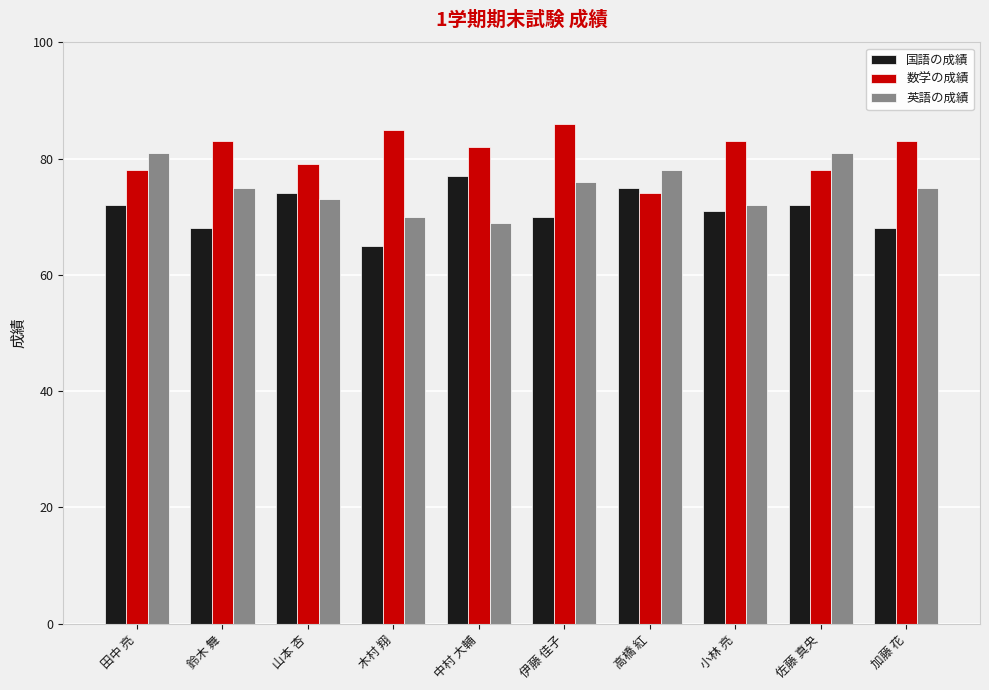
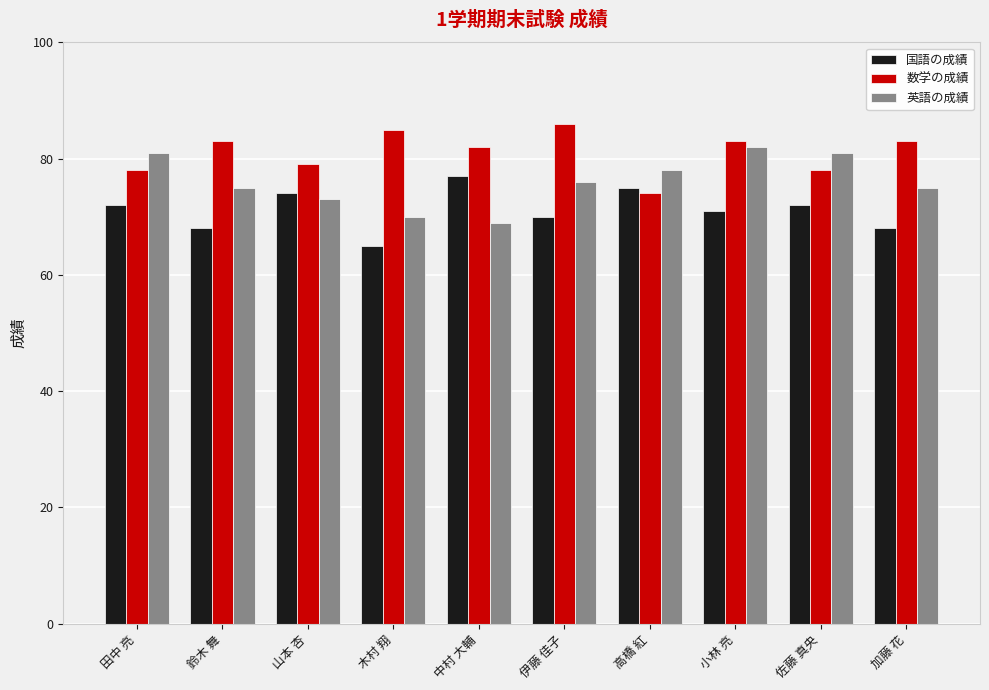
  {
    "国語の成績": {
      "田中 亮": 72,
      "鈴木 舞": 68,
      "山本 杏": 74,
      "木村 翔": 65,
      "中村 大輔": 77,
      "伊藤 佳子": 70,
      "高橋 紅": 75,
      "小林 亮": 71,
      "佐藤 真央": 72,
      "加藤 花": 68
    },
    "数学の成績": {
      "田中 亮": 78,
      "鈴木 舞": 83,
      "山本 杏": 79,
      "木村 翔": 85,
      "中村 大輔": 82,
      "伊藤 佳子": 86,
      "高橋 紅": 74,
      "小林 亮": 83,
      "佐藤 真央": 78,
      "加藤 花": 83
    },
    "英語の成績": {
      "田中 亮": 81,
      "鈴木 舞": 75,
      "山本 杏": 73,
      "木村 翔": 70,
      "中村 大輔": 69,
      "伊藤 佳子": 76,
      "高橋 紅": 78,
-     "小林 亮": 72,
+     "小林 亮": 82,
      "佐藤 真央": 81,
      "加藤 花": 75
    }
  }
